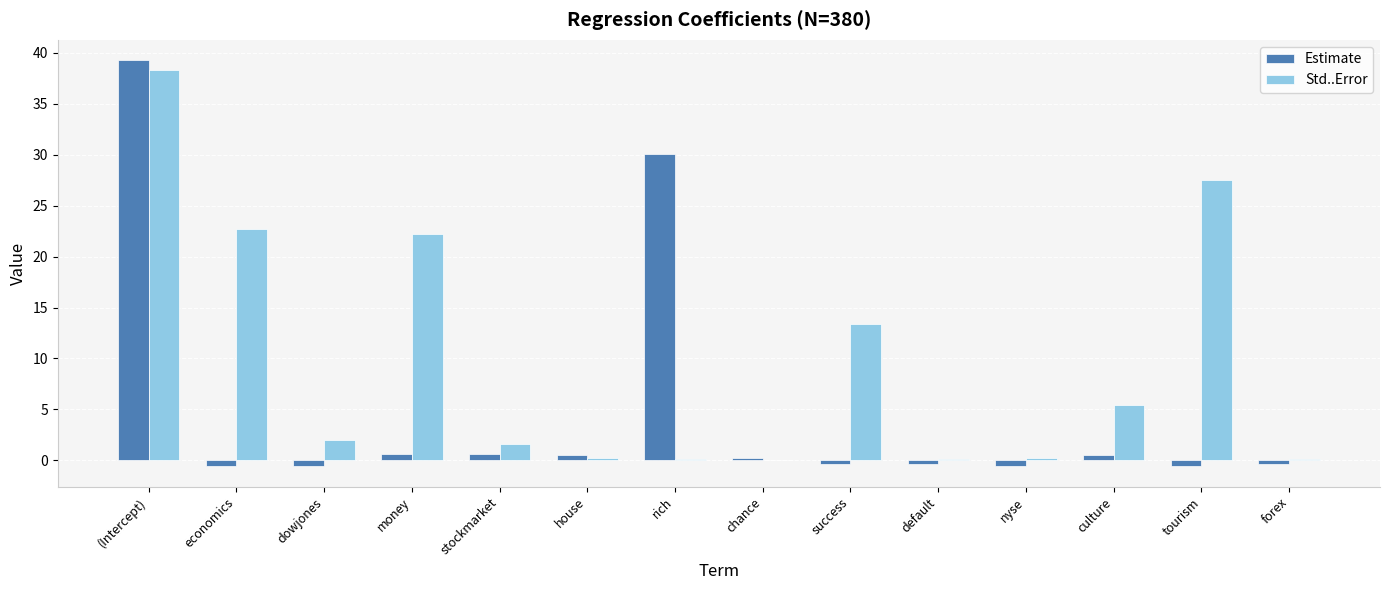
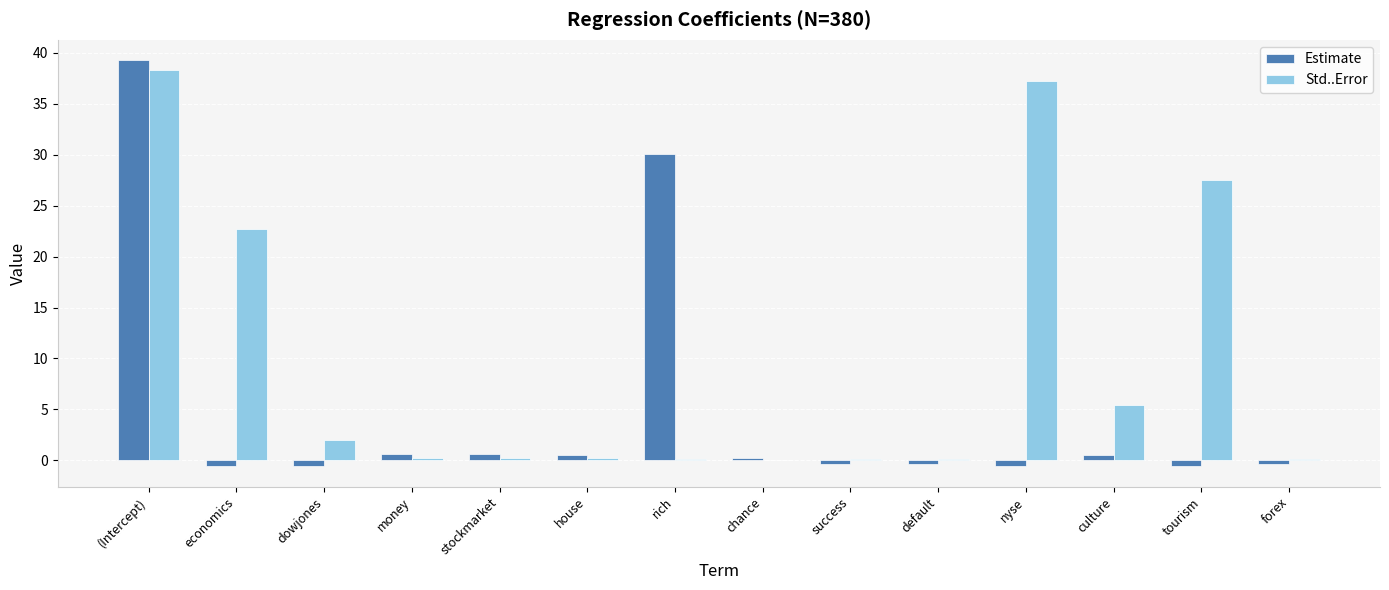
  {
    "Estimate": {
      "(Intercept)": 39.3,
      "economics": -0.6,
      "dowjones": -0.6,
      "money": 0.7,
      "stockmarket": 0.6,
      "house": 0.6,
      "rich": 30.1,
      "success": -0.4,
      "default": -0.4,
      "nyse": -0.5,
      "culture": 0.6,
      "tourism": -0.6,
      "forex": -0.3
    },
    "Std..Error": {
      "(Intercept)": 38.3,
      "economics": 22.7,
      "dowjones": 2.0,
-     "money": 22.2,
-     "stockmarket": 1.6,
+     "money": 0.2,
+     "stockmarket": 0.2,
      "house": 0.3,
-     "success": 13.3,
-     "nyse": 0.2,
+     "success": 0.2,
+     "nyse": 37.3,
      "culture": 5.4,
      "tourism": 27.5
    }
  }
